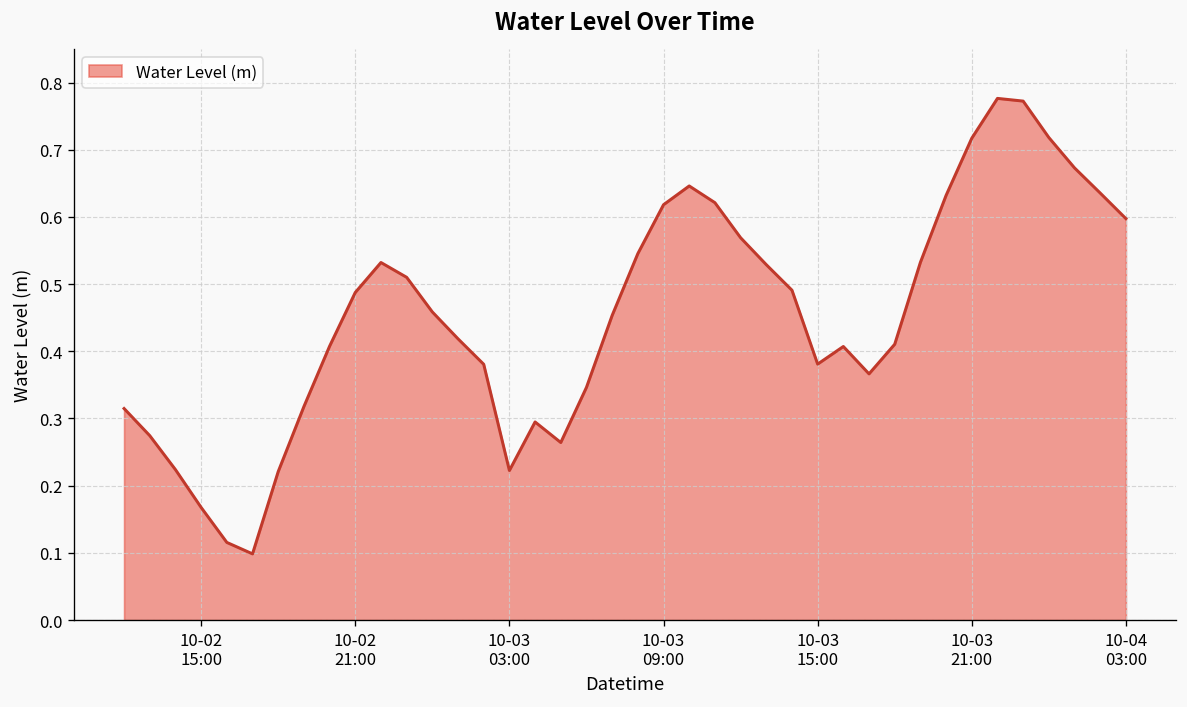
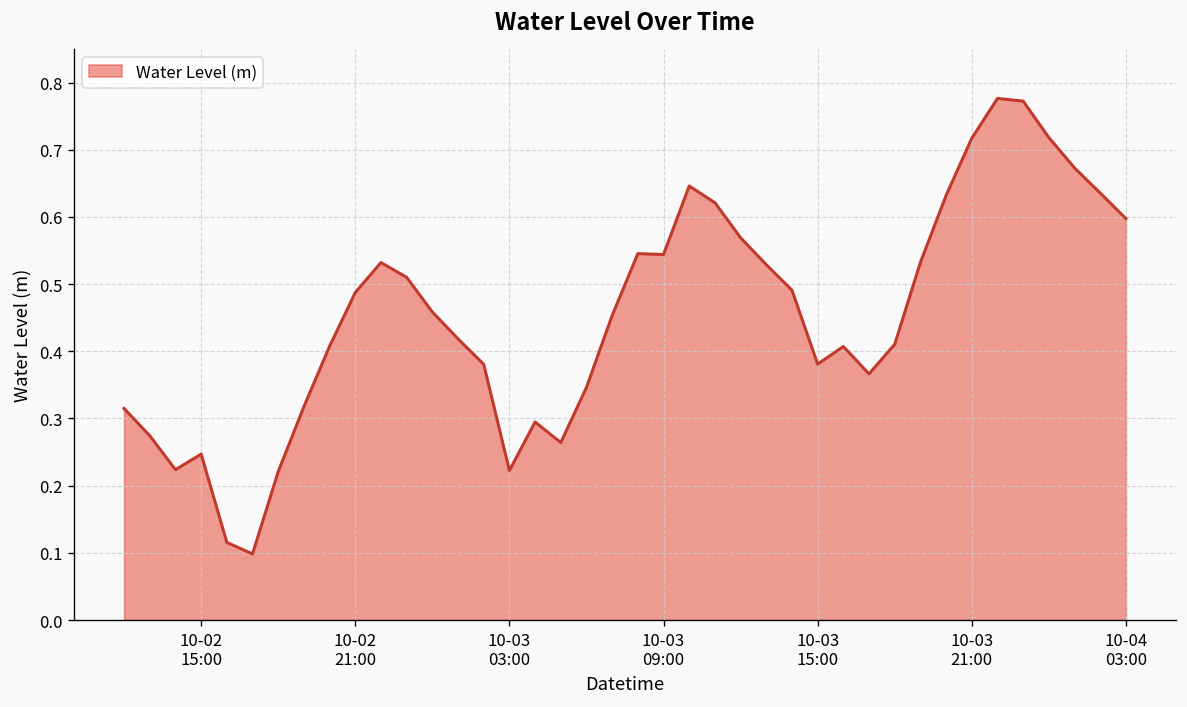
  {
-   "10-02 15:00": 0.17,
+   "10-02 15:00": 0.25,
    "10-02 21:00": 0.49,
    "10-03 03:00": 0.22,
-   "10-03 09:00": 0.62,
+   "10-03 09:00": 0.54,
    "10-03 15:00": 0.38,
    "10-03 21:00": 0.72,
    "10-04 03:00": 0.60
  }
